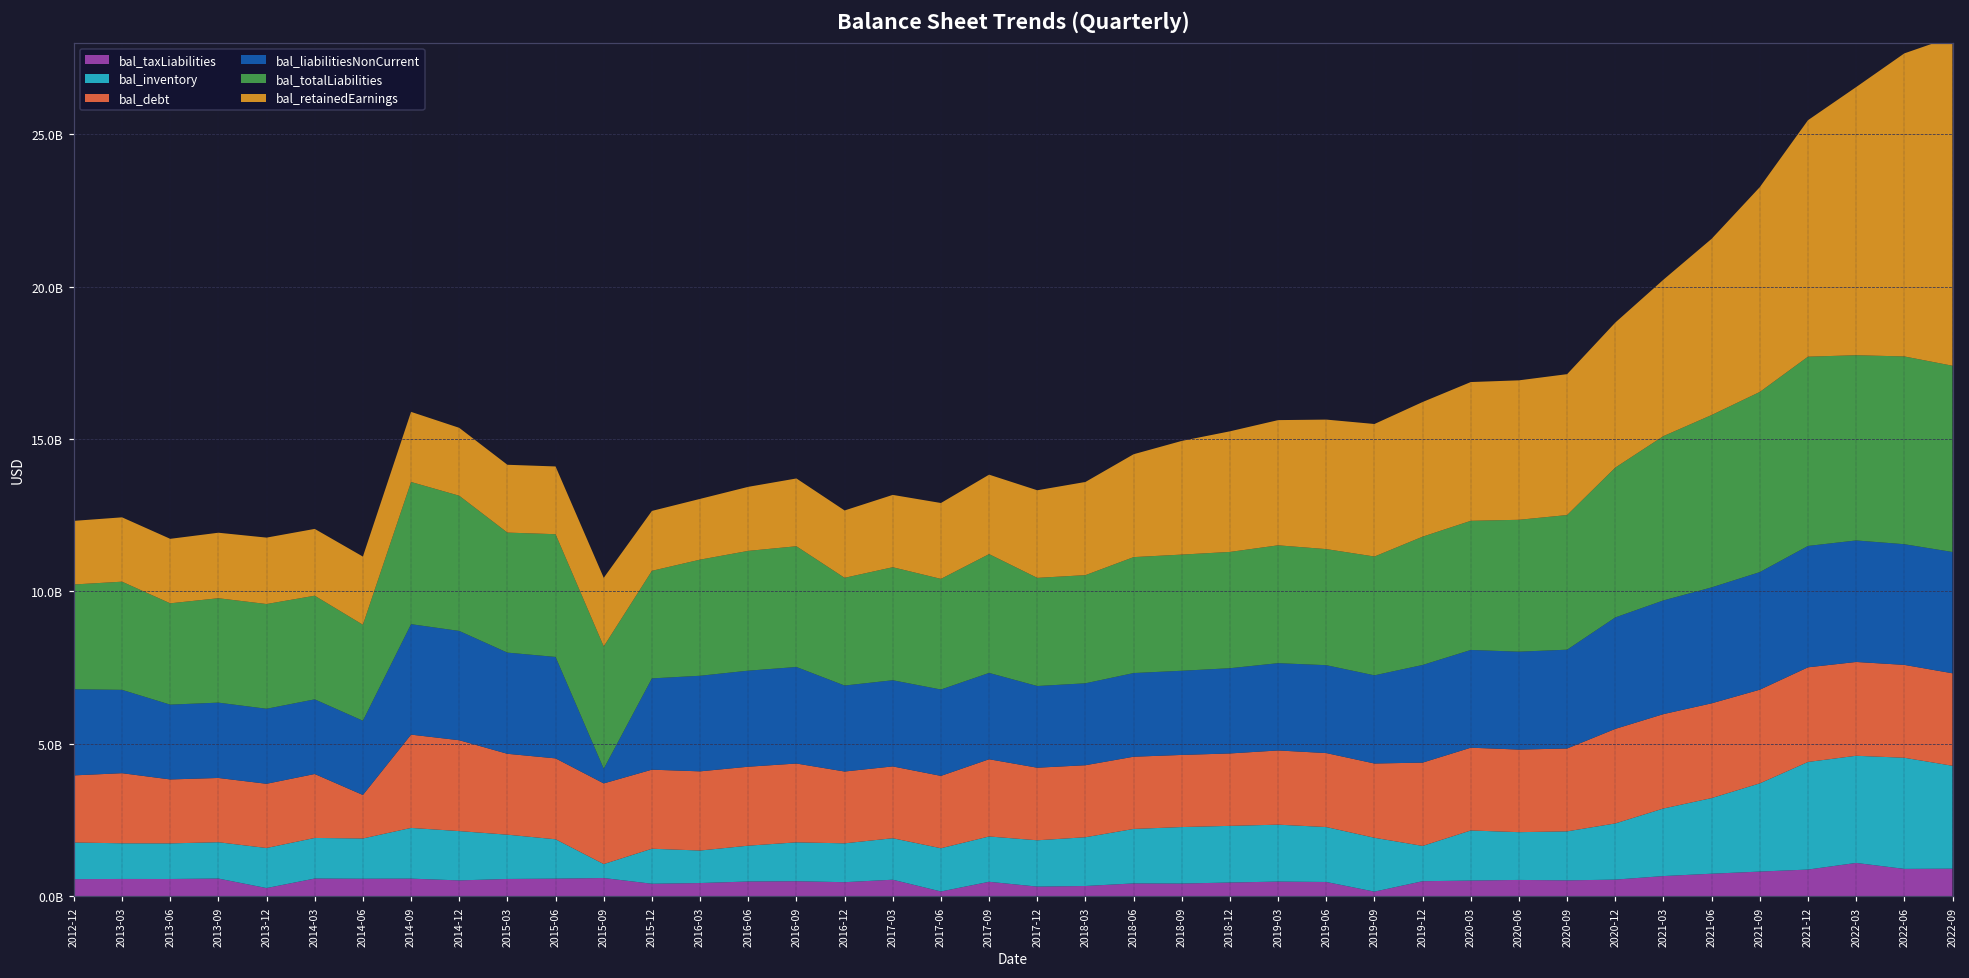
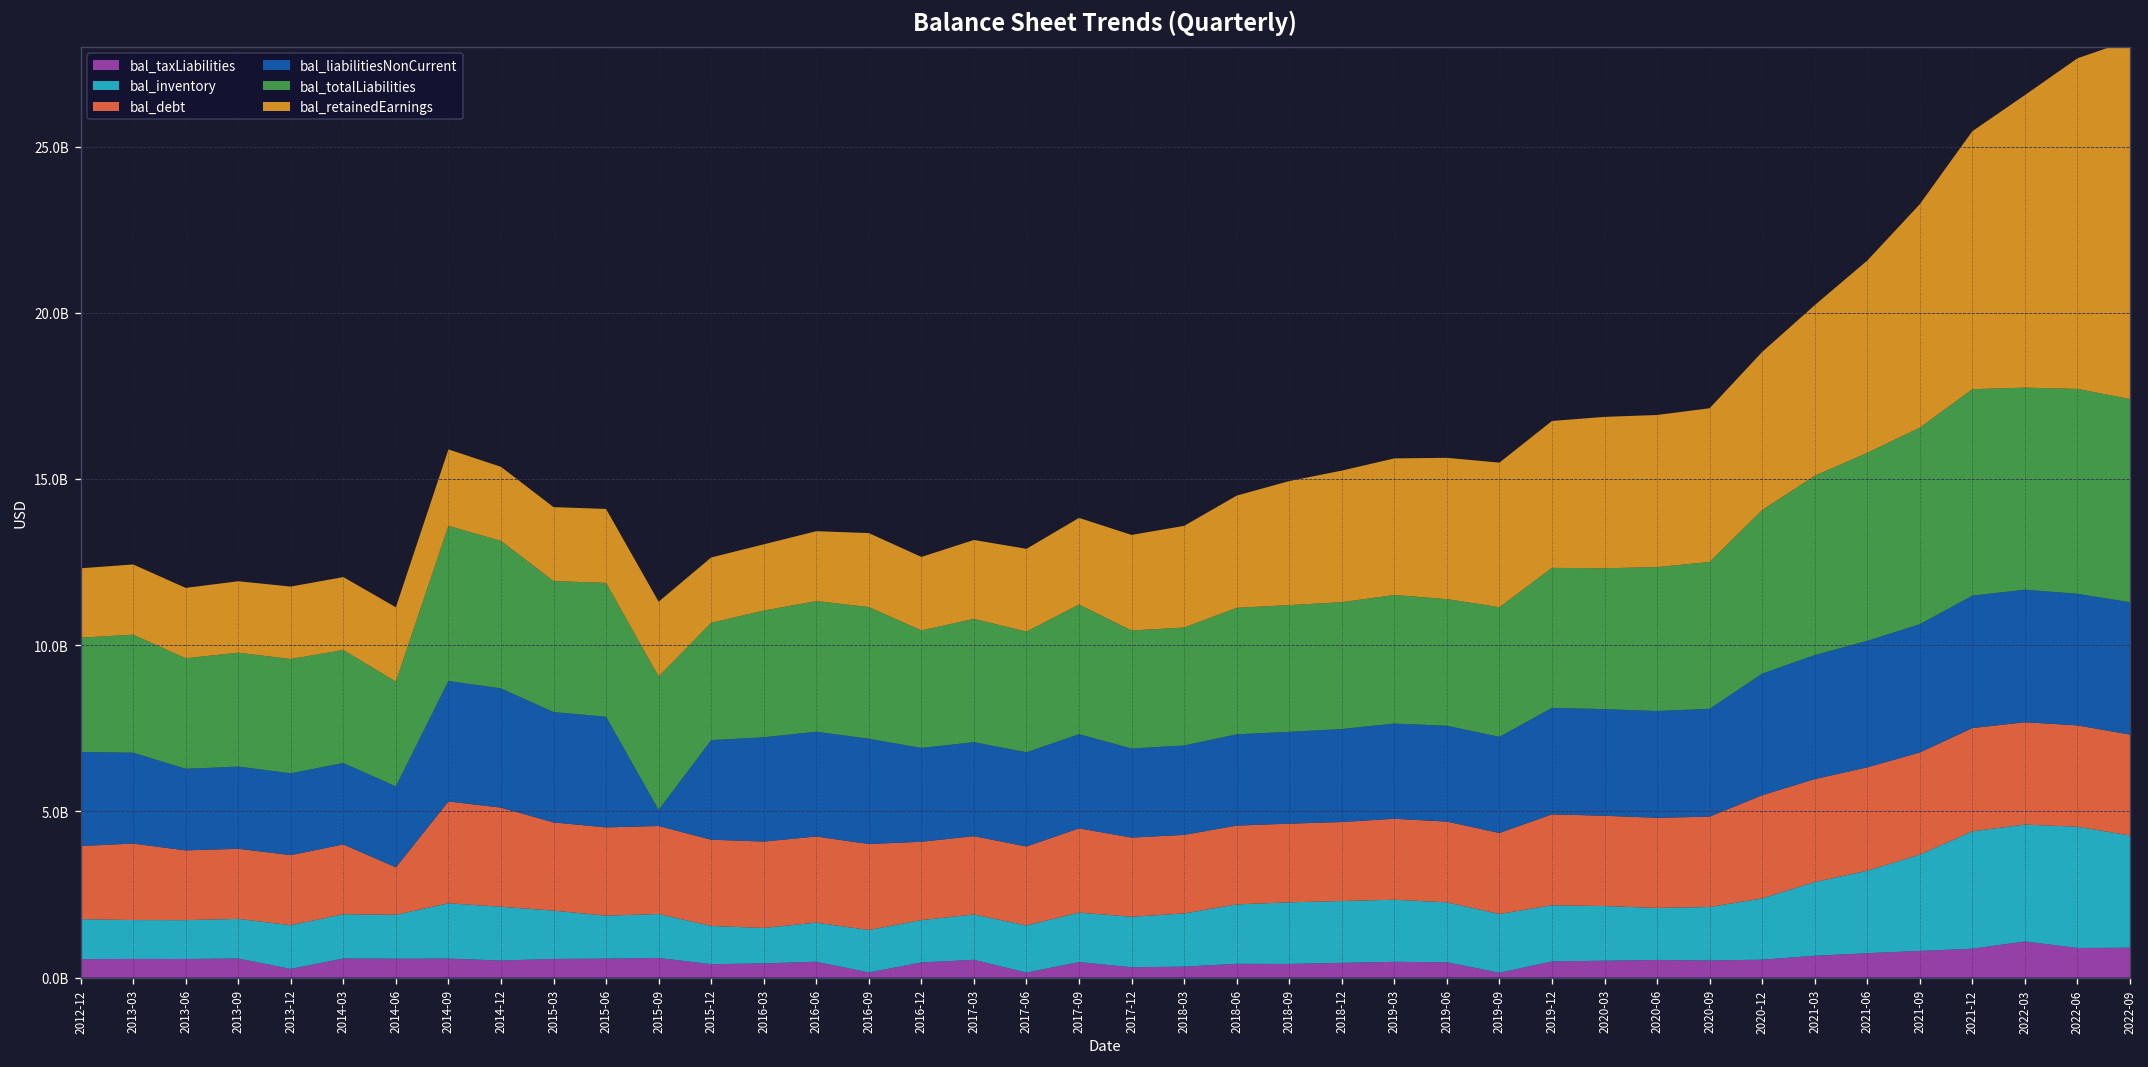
  {
    "bal_taxLiabilities": {
      "2012-12": 600000000,
      "2013-03": 600000000,
      "2013-06": 600000000,
      "2013-09": 600000000,
      "2013-12": 300000000,
      "2014-03": 600000000,
      "2014-06": 600000000,
      "2014-09": 600000000,
      "2014-12": 500000000,
      "2015-03": 600000000,
      "2015-06": 600000000,
      "2015-09": 600000000,
      "2015-12": 400000000,
      "2016-03": 400000000,
      "2016-06": 500000000,
-     "2016-09": 500000000,
+     "2016-09": 200000000,
      "2016-12": 500000000,
      "2017-03": 500000000,
      "2017-06": 100000000,
      "2017-09": 500000000,
      "2017-12": 300000000,
      "2018-03": 300000000,
      "2018-06": 400000000,
      "2018-09": 400000000,
      "2018-12": 400000000,
      "2019-03": 500000000,
      "2019-06": 500000000,
      "2019-09": 100000000,
      "2019-12": 500000000,
      "2020-03": 500000000,
      "2020-06": 500000000,
      "2020-09": 500000000,
      "2020-12": 500000000,
      "2021-03": 700000000,
      "2021-06": 700000000,
      "2021-09": 800000000,
      "2021-12": 900000000,
      "2022-03": 1100000000,
      "2022-06": 900000000,
      "2022-09": 900000000
    },
    "bal_inventory": {
      "2012-12": 1200000000,
      "2013-03": 1200000000,
      "2013-06": 1200000000,
      "2013-09": 1200000000,
      "2013-12": 1300000000,
      "2014-03": 1300000000,
      "2014-06": 1300000000,
      "2014-09": 1700000000,
      "2014-12": 1600000000,
      "2015-03": 1500000000,
      "2015-06": 1300000000,
-     "2015-09": 500000000,
+     "2015-09": 1300000000,
      "2015-12": 1100000000,
      "2016-03": 1100000000,
      "2016-06": 1200000000,
      "2016-09": 1300000000,
      "2016-12": 1300000000,
      "2017-03": 1400000000,
      "2017-06": 1400000000,
      "2017-09": 1500000000,
      "2017-12": 1500000000,
      "2018-03": 1600000000,
      "2018-06": 1800000000,
      "2018-09": 1900000000,
      "2018-12": 1900000000,
      "2019-03": 1900000000,
      "2019-06": 1800000000,
      "2019-09": 1800000000,
-     "2019-12": 1200000000,
+     "2019-12": 1700000000,
      "2020-03": 1600000000,
      "2020-06": 1600000000,
      "2020-09": 1600000000,
      "2020-12": 1800000000,
      "2021-03": 2200000000,
      "2021-06": 2500000000,
      "2021-09": 2900000000,
      "2021-12": 3500000000,
      "2022-03": 3500000000,
      "2022-06": 3600000000,
      "2022-09": 3400000000
    }
  }
